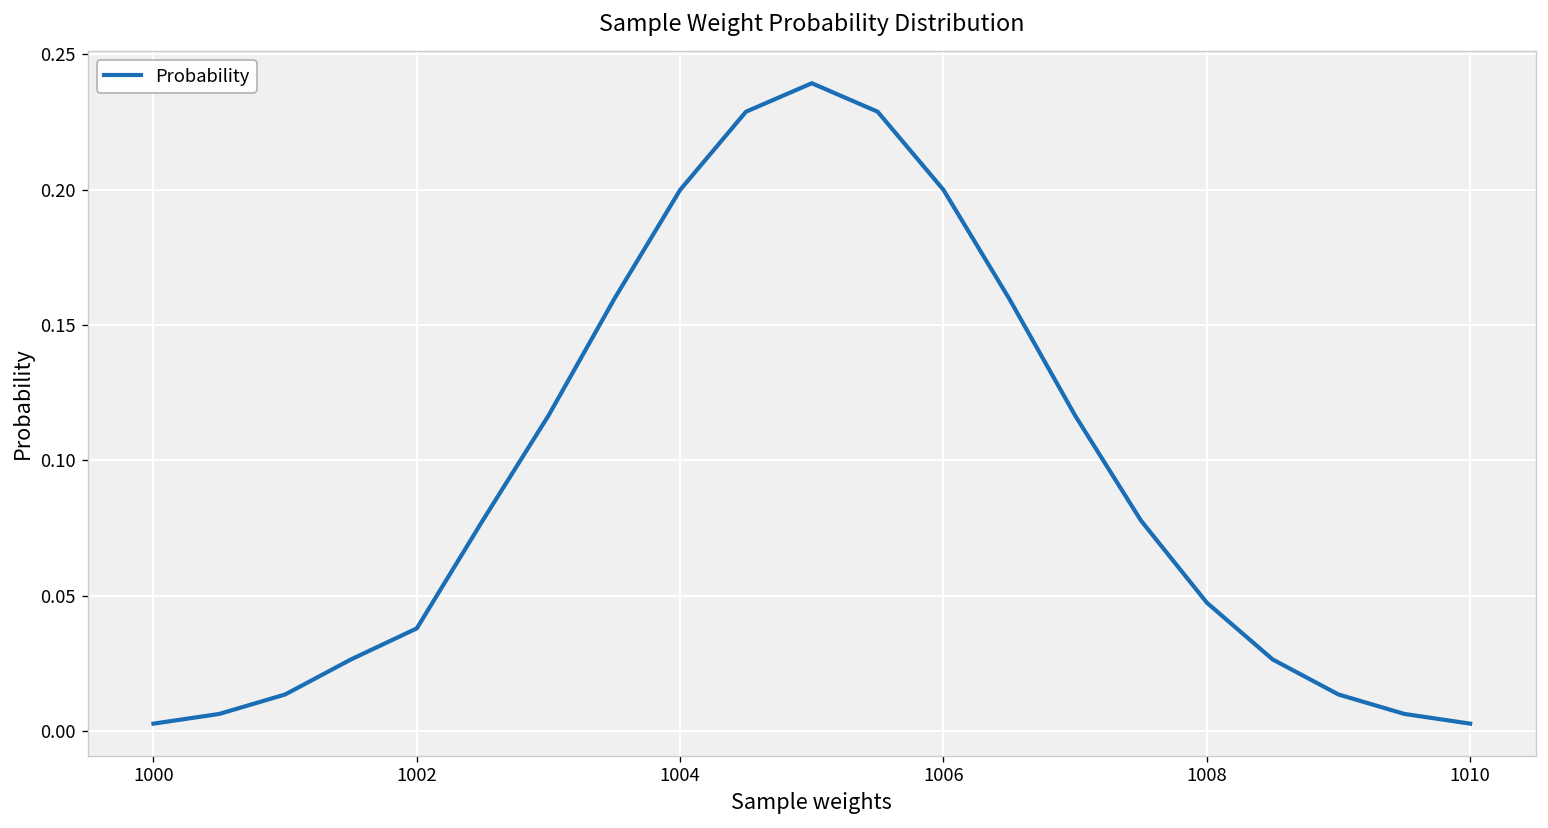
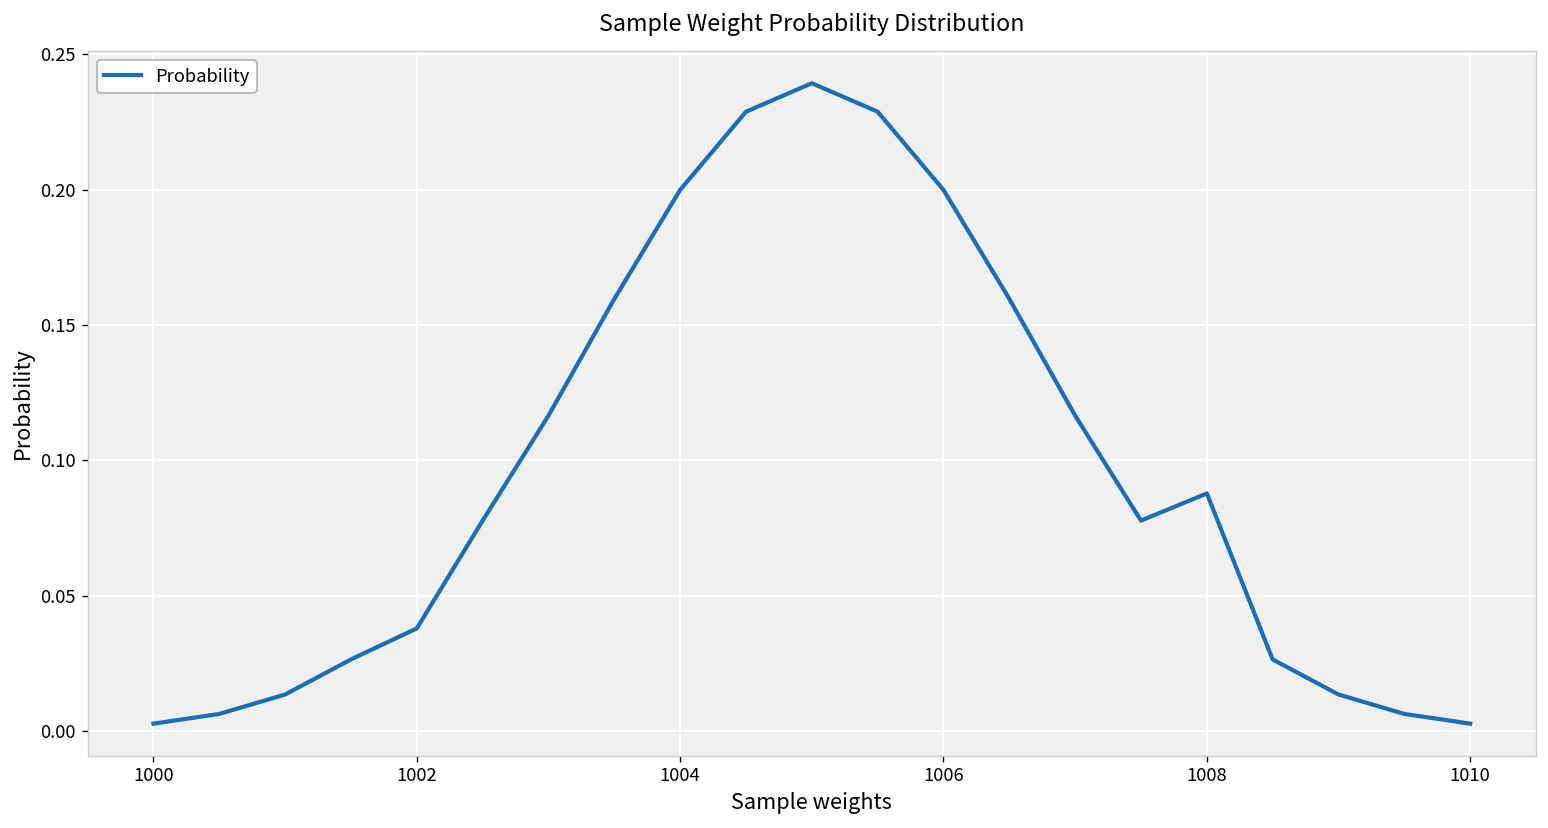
  {
    "1000": 0.003,
    "1002": 0.038,
    "1004": 0.200,
    "1006": 0.200,
-   "1008": 0.047,
+   "1008": 0.088,
    "1010": 0.003
  }
